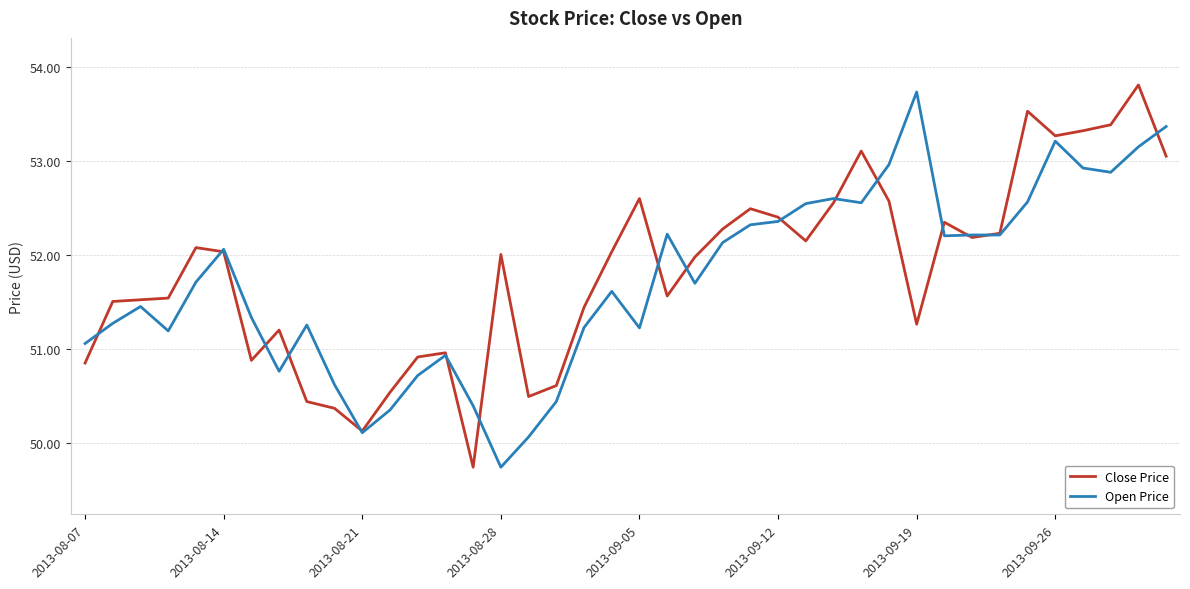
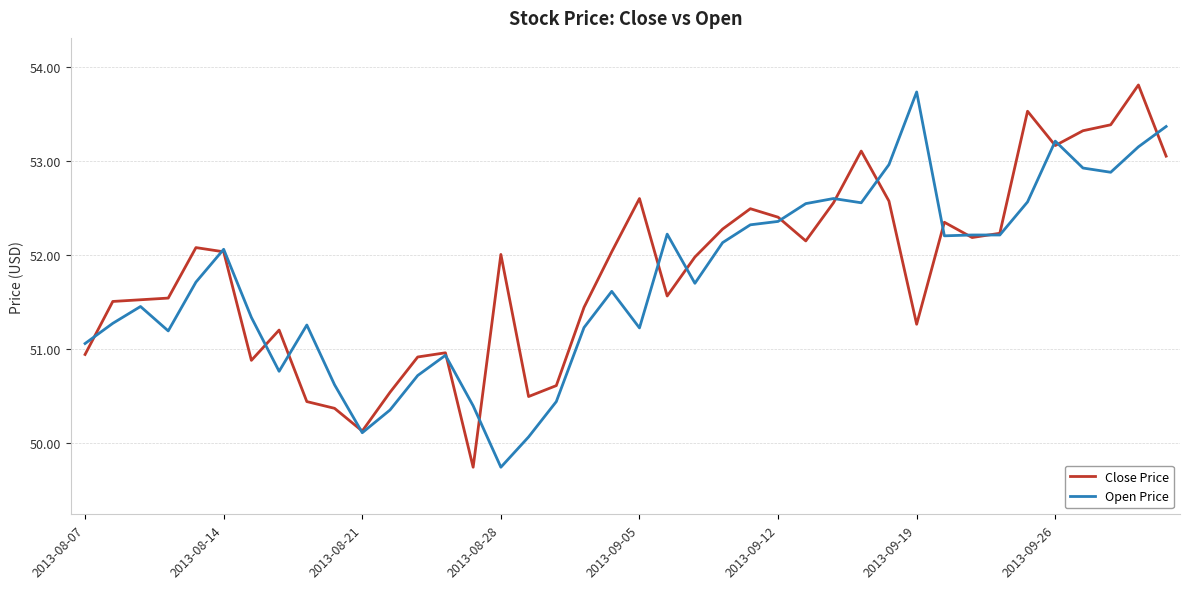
  {
    "Close Price": {
-     "2013-08-07": 50.85,
+     "2013-08-07": 50.94,
      "2013-08-28": 52.0,
      "2013-09-05": 52.6,
      "2013-09-12": 52.4,
      "2013-09-19": 51.3,
-     "2013-09-26": 53.3
+     "2013-09-26": 53.2
    },
    "Open Price": {
      "2013-08-07": 51.1,
      "2013-08-28": 49.7,
      "2013-09-05": 51.2,
      "2013-09-12": 52.4,
      "2013-09-19": 53.7,
      "2013-09-26": 53.2
    }
  }
